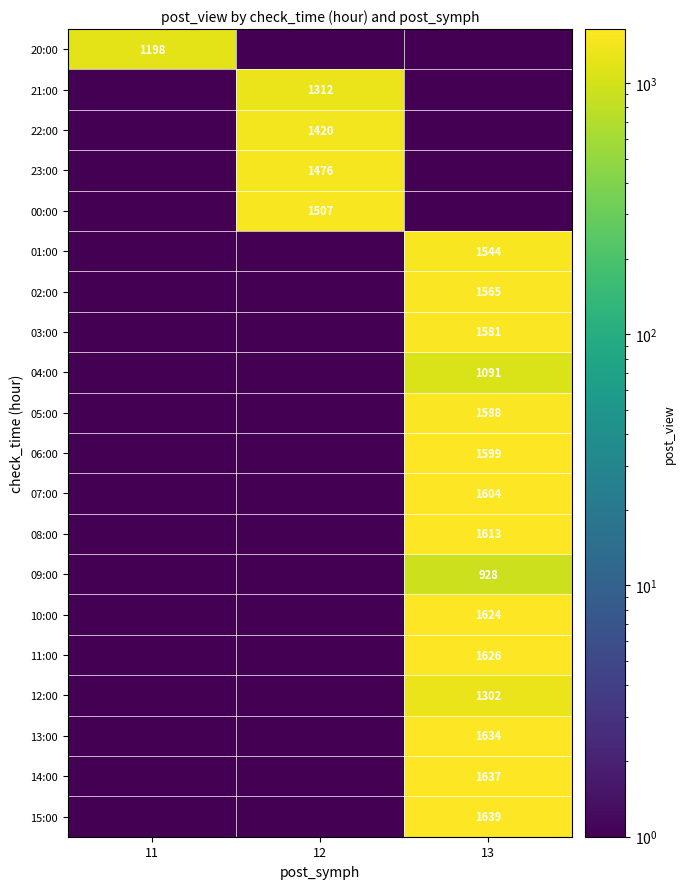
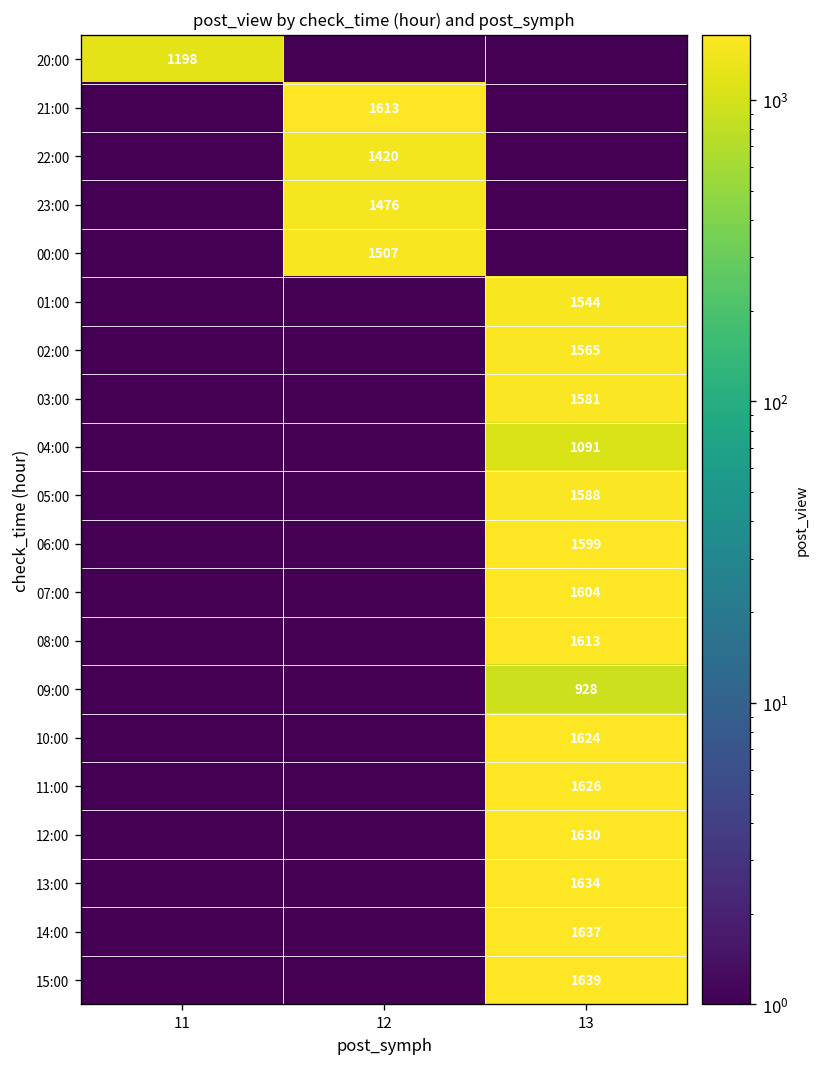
  {
    "20:00": {
      "11": 1198
    },
    "21:00": {
-     "12": 1312
+     "12": 1613
    },
    "22:00": {
      "12": 1420
    },
    "23:00": {
      "12": 1476
    },
    "00:00": {
      "12": 1507
    },
    "01:00": {
      "13": 1544
    },
    "02:00": {
      "13": 1565
    },
    "03:00": {
      "13": 1581
    },
    "04:00": {
      "13": 1091
    },
    "05:00": {
      "13": 1588
    },
    "06:00": {
      "13": 1599
    },
    "07:00": {
      "13": 1604
    },
    "08:00": {
      "13": 1613
    },
    "09:00": {
      "13": 928
    },
    "10:00": {
      "13": 1624
    },
    "11:00": {
      "13": 1626
    },
    "12:00": {
-     "13": 1302
+     "13": 1630
    },
    "13:00": {
      "13": 1634
    },
    "14:00": {
      "13": 1637
    },
    "15:00": {
      "13": 1639
    }
  }
